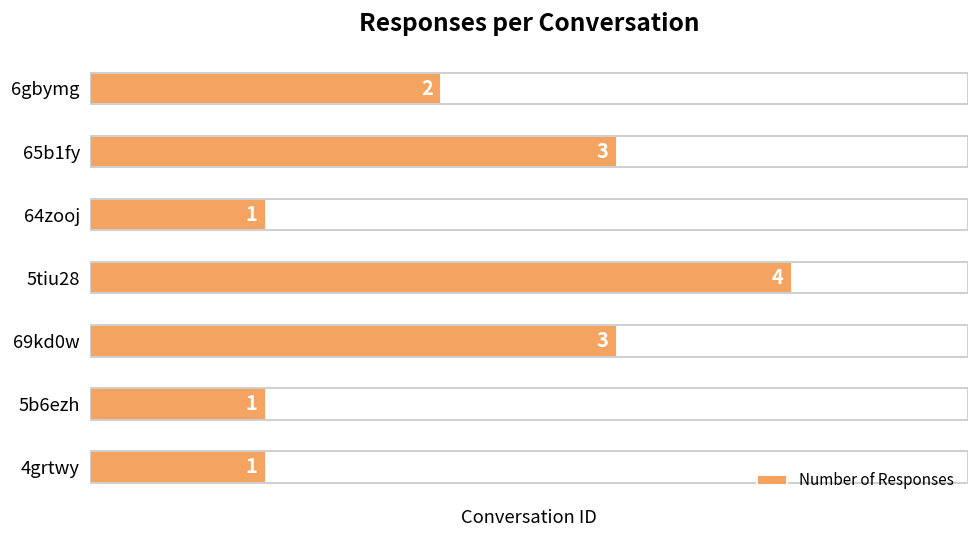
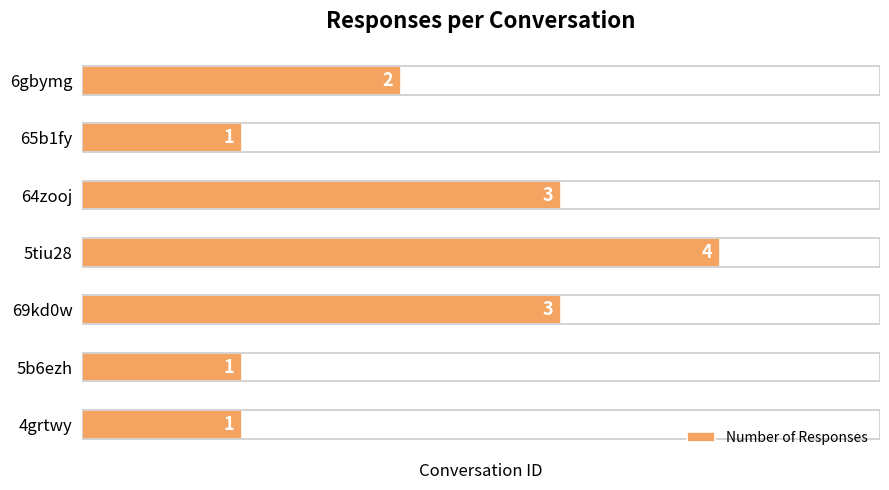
  {
    "6gbymg": 2,
-   "65b1fy": 3,
-   "64zooj": 1,
+   "65b1fy": 1,
+   "64zooj": 3,
    "5tiu28": 4,
    "69kd0w": 3,
    "5b6ezh": 1,
    "4grtwy": 1
  }
